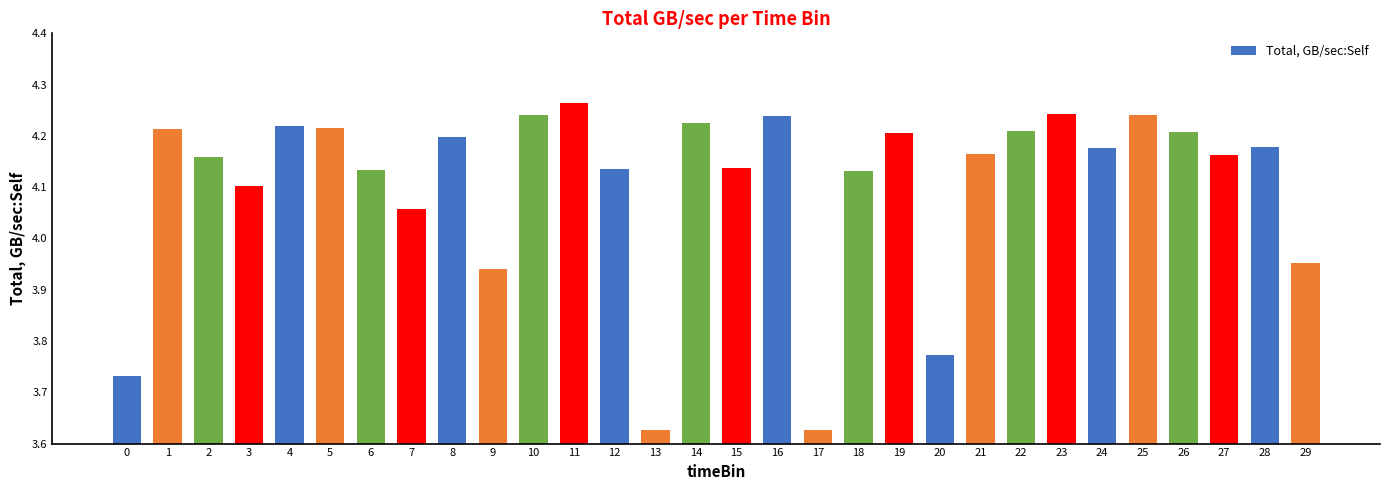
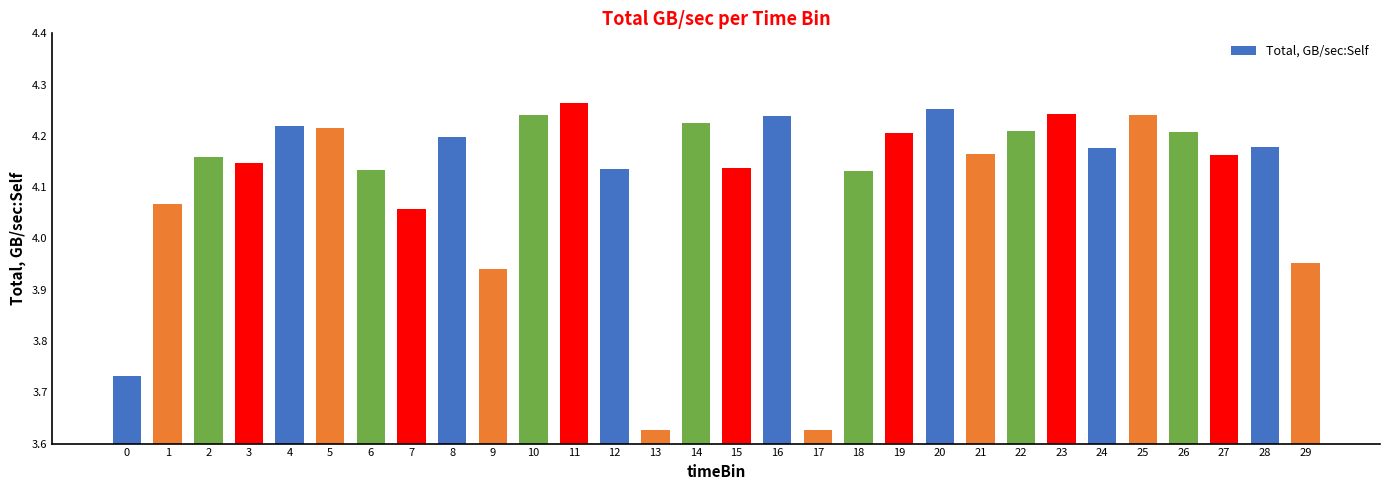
  {
    "0": 3.73,
-   "1": 4.21,
+   "1": 4.07,
    "2": 4.16,
-   "3": 4.10,
+   "3": 4.15,
    "4": 4.22,
    "5": 4.22,
    "6": 4.13,
    "7": 4.06,
    "8": 4.20,
    "9": 3.94,
    "10": 4.24,
    "11": 4.26,
    "12": 4.14,
    "13": 3.63,
    "14": 4.23,
    "15": 4.14,
    "16": 4.24,
    "17": 3.63,
    "18": 4.13,
    "19": 4.21,
-   "20": 3.77,
+   "20": 4.25,
    "21": 4.16,
    "22": 4.21,
    "23": 4.24,
    "24": 4.18,
    "25": 4.24,
    "26": 4.21,
    "27": 4.16,
    "28": 4.18,
    "29": 3.95
  }
